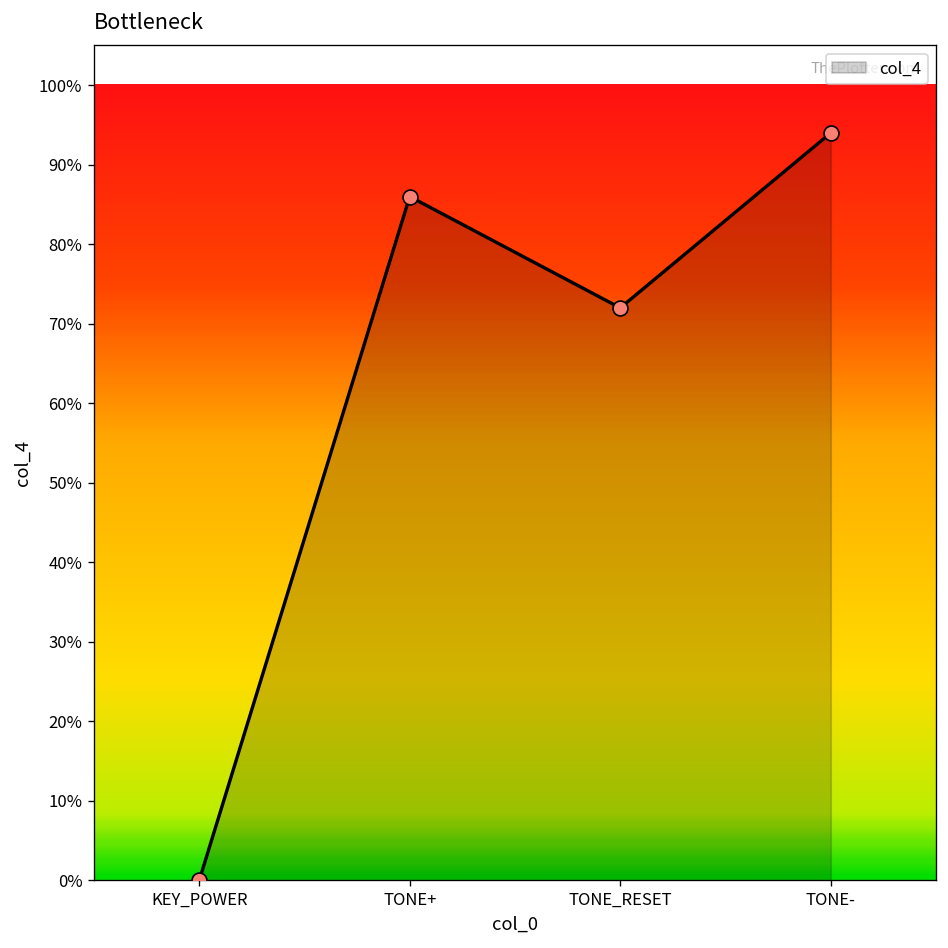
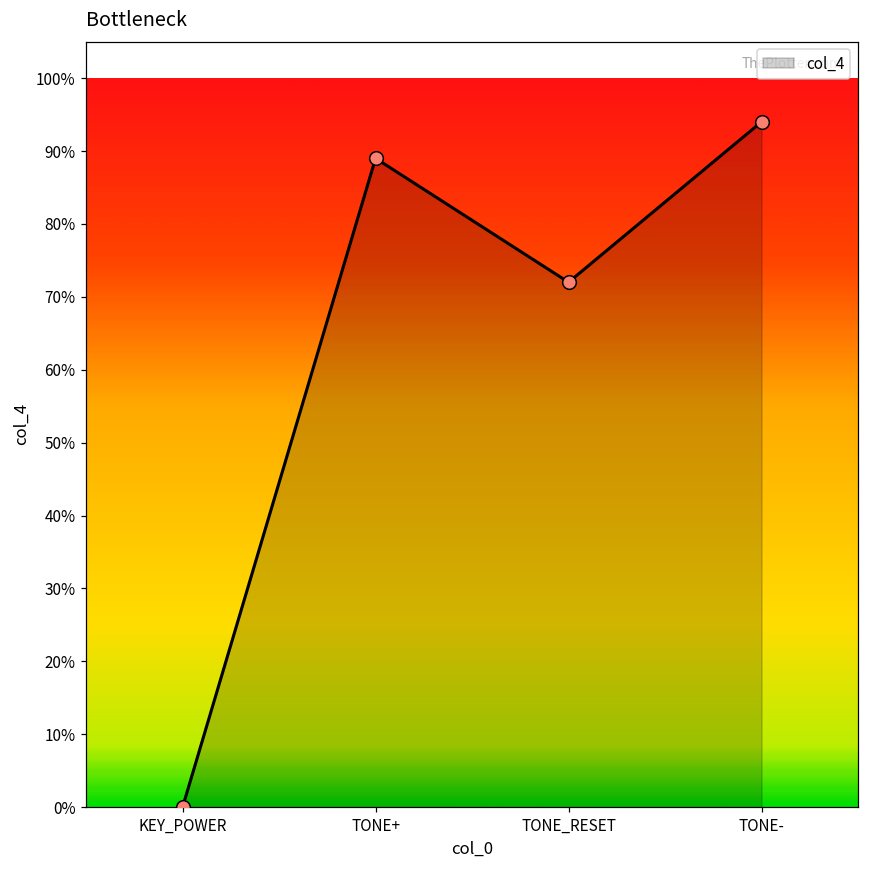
  {
    "KEY_POWER": "0%",
-   "TONE+": "86%",
+   "TONE+": "89%",
    "TONE_RESET": "72%",
    "TONE-": "94%"
  }
